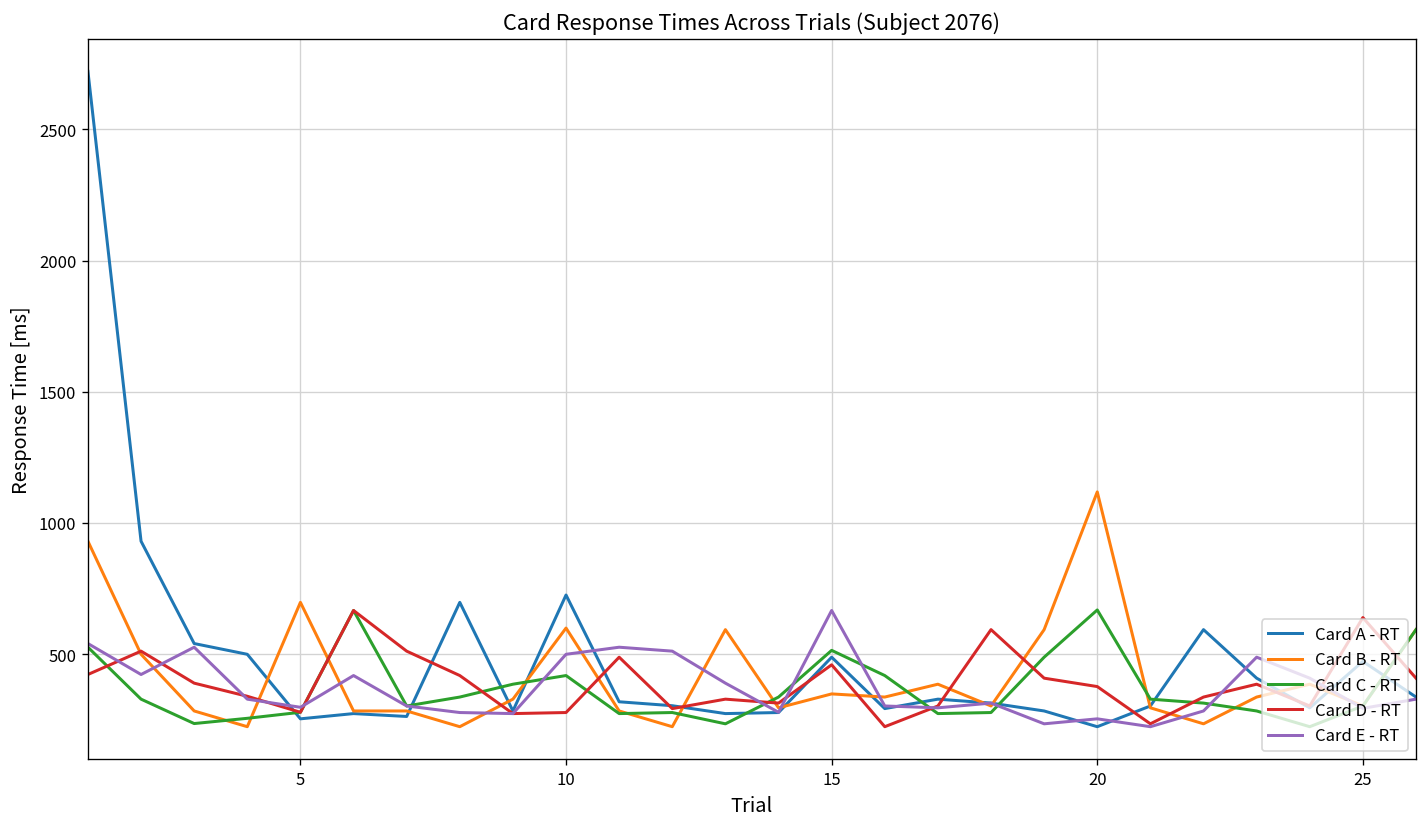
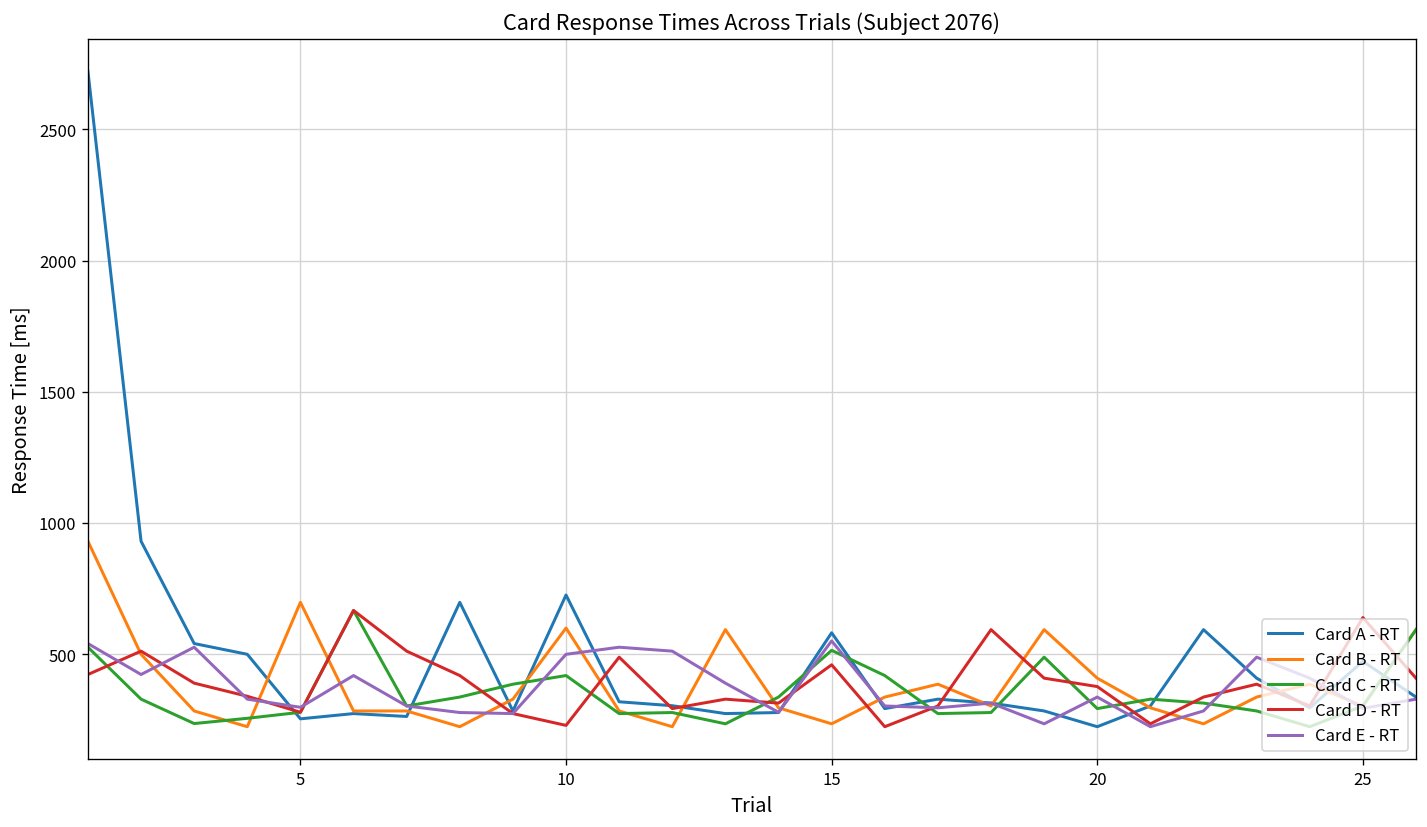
  {
    "Card A - RT": {
      "5": 250,
      "10": 730,
-     "15": 490,
+     "15": 580,
      "20": 220
    },
    "Card B - RT": {
      "5": 700,
      "10": 600,
-     "15": 350,
-     "20": 1120
+     "15": 230,
+     "20": 410
    },
    "Card C - RT": {
      "10": 420,
      "15": 510,
-     "20": 670
+     "20": 290
    },
    "Card D - RT": {
-     "10": 280,
+     "10": 230,
      "15": 460,
      "20": 380,
      "25": 640
    },
    "Card E - RT": {
      "5": 300,
      "10": 500,
-     "15": 670,
-     "20": 250
+     "15": 550,
+     "20": 340
    }
  }
